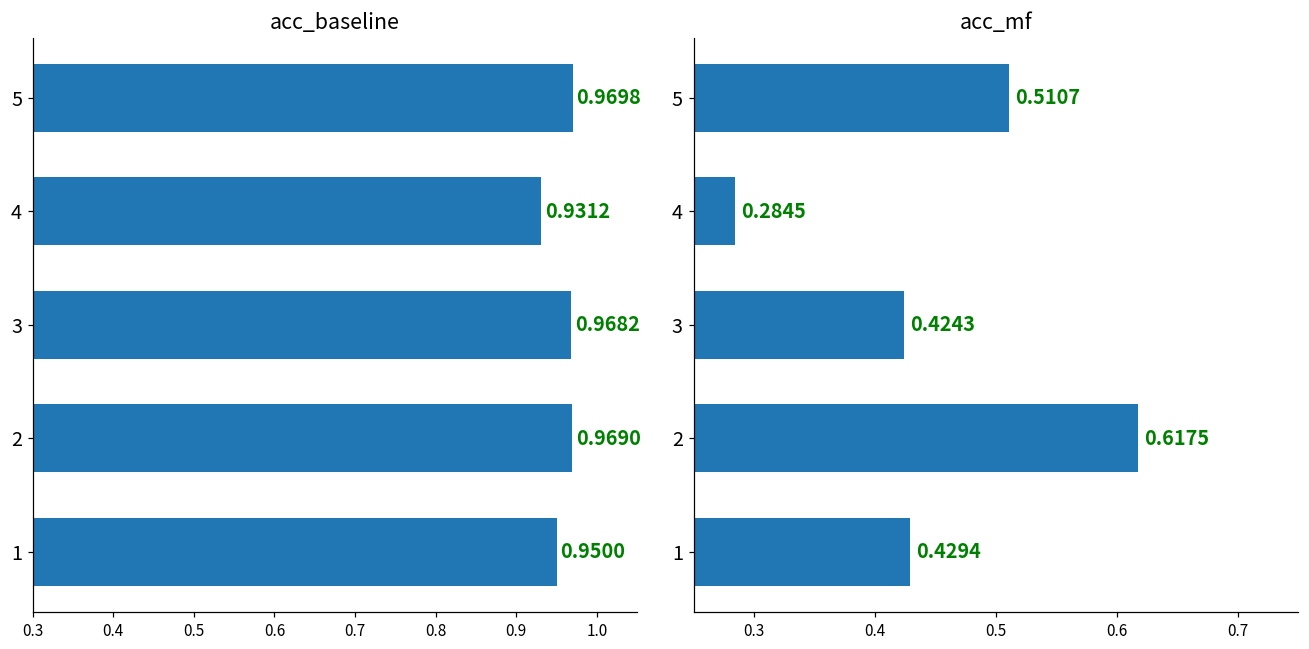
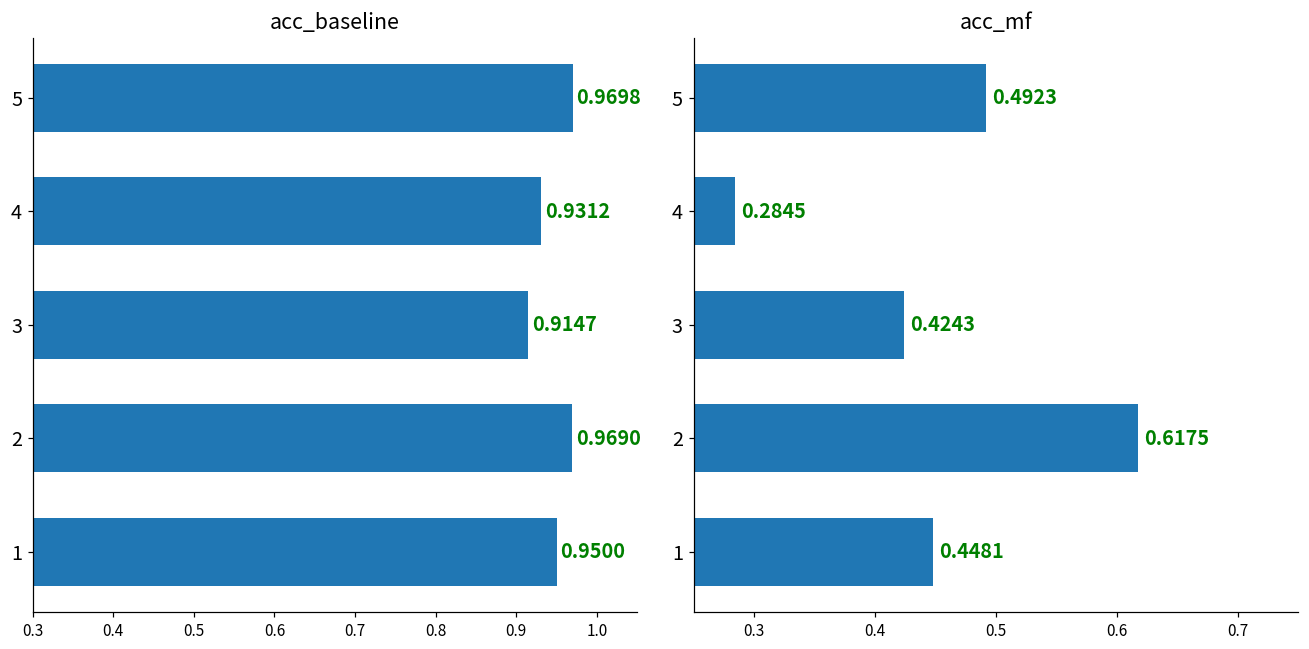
  {
    "acc_baseline": {
      "5": 0.9698,
      "4": 0.9312,
-     "3": 0.9682,
+     "3": 0.9147,
      "2": 0.9690,
      "1": 0.9500
    },
    "acc_mf": {
-     "5": 0.5107,
+     "5": 0.4923,
      "4": 0.2845,
      "3": 0.4243,
      "2": 0.6175,
-     "1": 0.4294
+     "1": 0.4481
    }
  }
